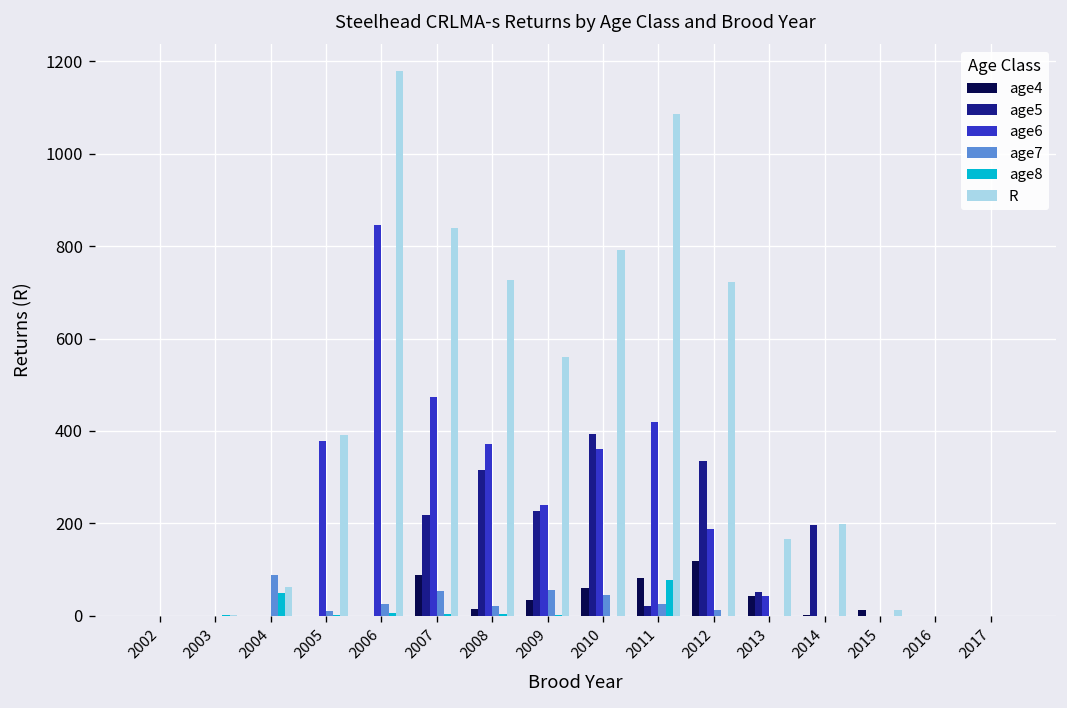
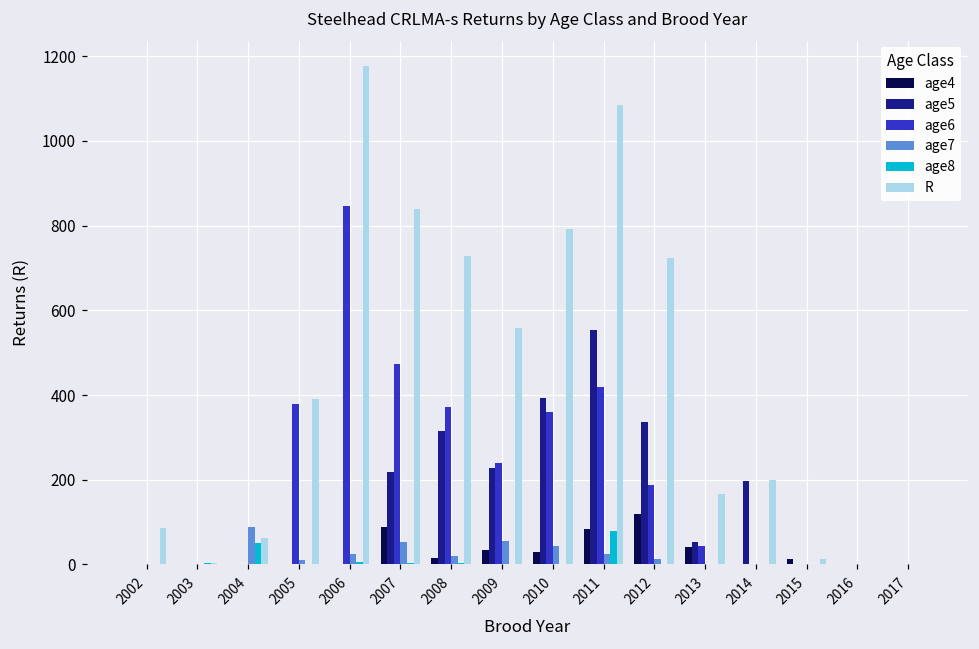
  {
    "age4": {
      "2002": 0,
      "2003": 0,
      "2004": 0,
      "2005": 0,
      "2006": 0,
      "2007": 90,
      "2008": 10,
      "2009": 30,
-     "2010": 60,
+     "2010": 30,
      "2011": 80,
      "2012": 120,
      "2013": 40,
      "2015": 10,
      "2016": 0,
      "2017": 0
    },
    "age5": {
      "2002": 0,
      "2003": 0,
      "2004": 0,
      "2005": 0,
      "2006": 0,
      "2007": 220,
      "2008": 320,
      "2009": 230,
      "2010": 390,
-     "2011": 20,
+     "2011": 550,
      "2012": 340,
      "2013": 50,
      "2014": 200,
      "2015": 0,
      "2016": 0,
      "2017": 0
    },
    "age6": {
      "2002": 0,
      "2003": 0,
      "2004": 0,
      "2005": 380,
      "2006": 850,
      "2007": 470,
      "2008": 370,
      "2009": 240,
      "2010": 360,
      "2011": 420,
      "2012": 190,
      "2013": 40,
      "2014": 0,
      "2015": 0,
      "2016": 0,
      "2017": 0
    },
    "age7": {
      "2002": 0,
      "2003": 0,
      "2004": 90,
      "2005": 10,
      "2006": 30,
      "2007": 50,
      "2008": 20,
      "2009": 60,
      "2010": 40,
      "2011": 30,
      "2012": 10,
      "2013": 0,
      "2014": 0,
      "2015": 0,
      "2016": 0,
      "2017": 0
    },
    "age8": {
      "2004": 50,
      "2011": 80,
      "2012": 0,
      "2013": 0,
      "2014": 0,
      "2015": 0,
      "2016": 0,
      "2017": 0
    },
    "R": {
-     "2002": 0,
+     "2002": 90,
      "2004": 60,
      "2005": 390,
      "2006": 1180,
      "2007": 840,
      "2008": 730,
      "2009": 560,
      "2010": 790,
      "2011": 1090,
      "2012": 720,
      "2013": 170,
      "2014": 200,
      "2015": 10,
      "2016": 0,
      "2017": 0
    }
  }
